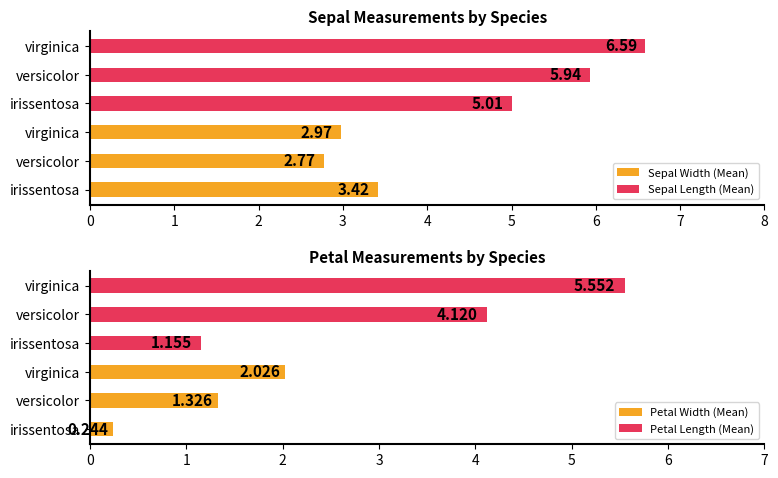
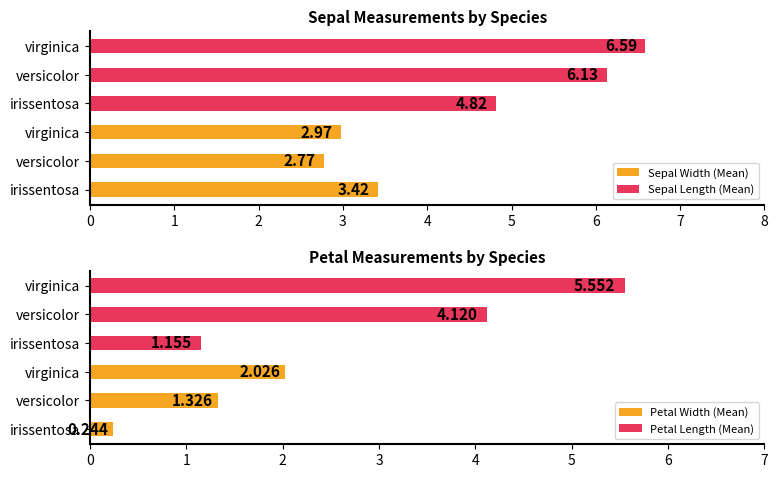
  {
    "Sepal Measurements by Species": {
      "Sepal Width (Mean)": {
        "virginica": 2.97,
        "versicolor": 2.77,
        "irissentosa": 3.42
      },
      "Sepal Length (Mean)": {
        "virginica": 6.59,
-       "versicolor": 5.94,
-       "irissentosa": 5.01
+       "versicolor": 6.13,
+       "irissentosa": 4.82
      }
    },
    "Petal Measurements by Species": {
      "Petal Width (Mean)": {
        "virginica": 2.026,
        "versicolor": 1.326,
        "irissentosa": 0.244
      },
      "Petal Length (Mean)": {
        "virginica": 5.552,
        "versicolor": 4.120,
        "irissentosa": 1.155
      }
    }
  }
